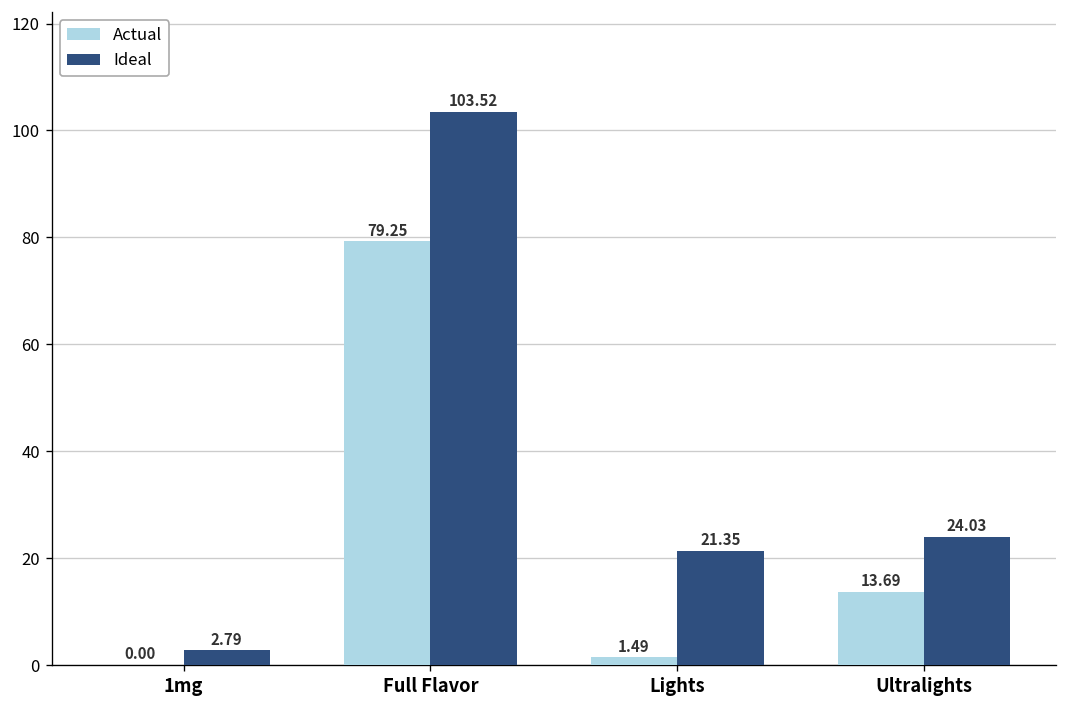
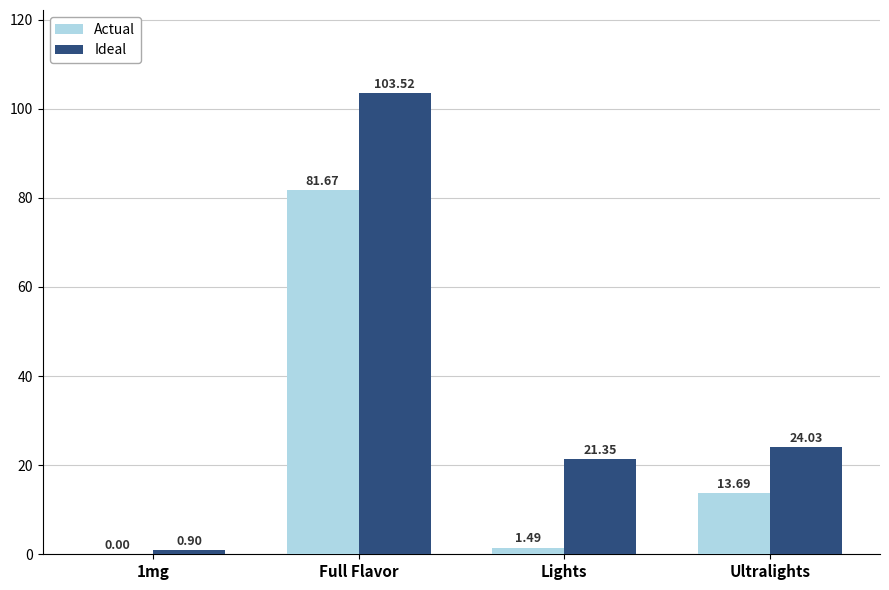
  {
    "Actual": {
      "1mg": 0.00,
-     "Full Flavor": 79.25,
+     "Full Flavor": 81.67,
      "Lights": 1.49,
      "Ultralights": 13.69
    },
    "Ideal": {
-     "1mg": 2.79,
+     "1mg": 0.90,
      "Full Flavor": 103.52,
      "Lights": 21.35,
      "Ultralights": 24.03
    }
  }
